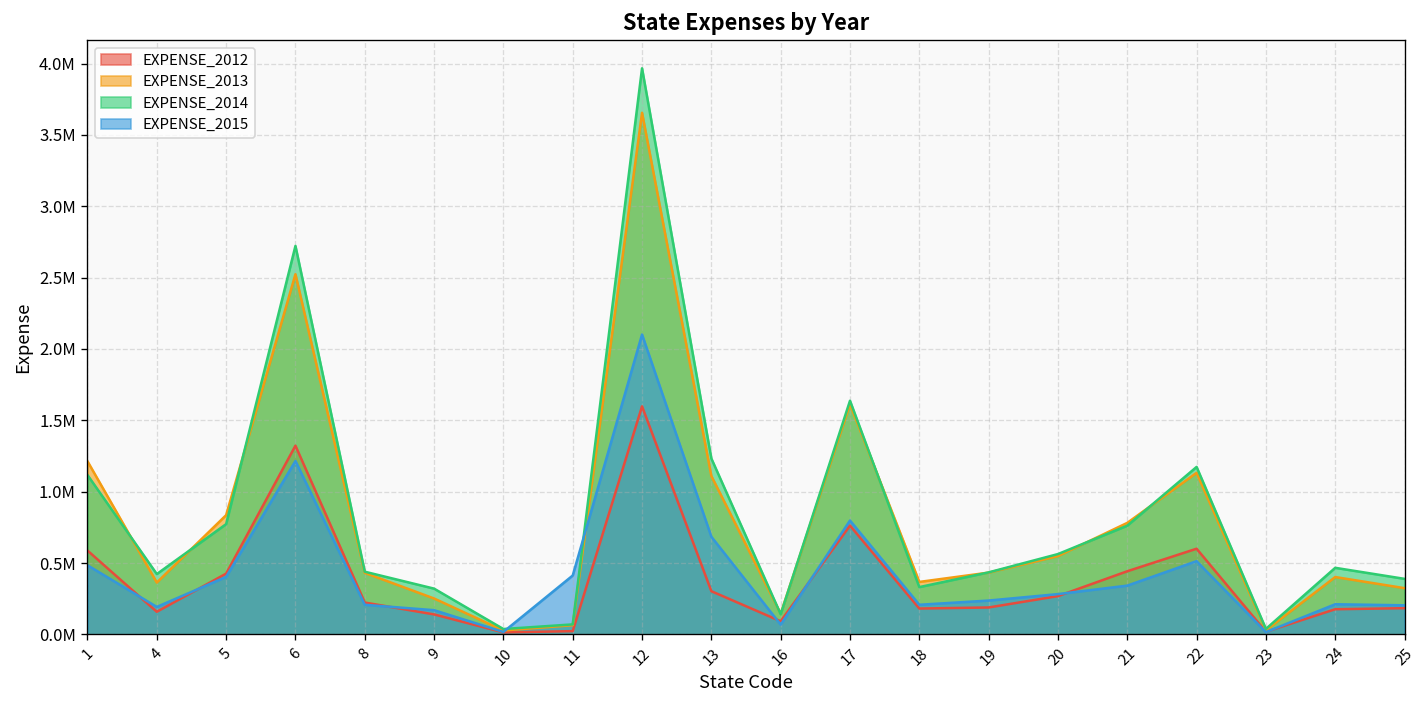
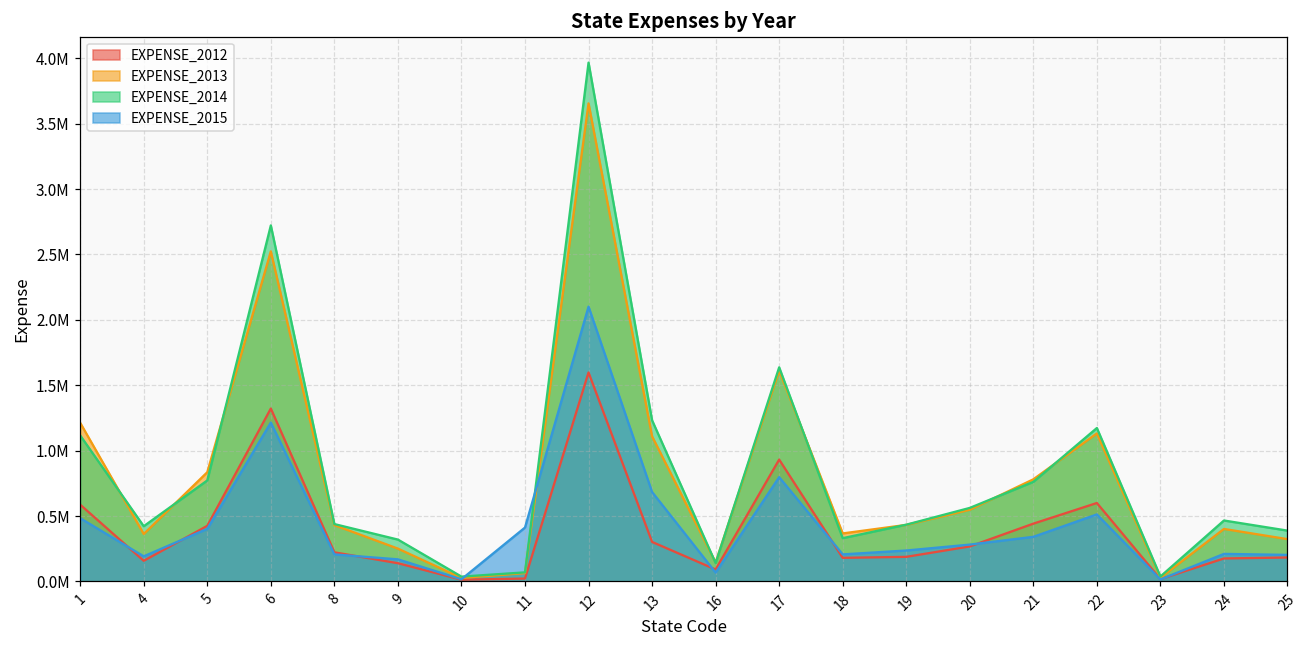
  {
    "EXPENSE_2012": {
      "1": 590000,
      "4": 160000,
      "5": 430000,
      "6": 1320000,
      "9": 140000,
      "11": 20000,
      "12": 1600000,
      "13": 300000,
      "16": 90000,
-     "17": 760000,
+     "17": 930000,
      "18": 180000,
      "19": 190000,
      "21": 440000,
      "22": 600000,
      "24": 180000
    },
    "EXPENSE_2013": {
      "1": 1210000,
      "4": 360000,
      "5": 840000,
      "6": 2520000,
      "9": 250000,
      "12": 3660000,
      "13": 1110000,
      "17": 1610000,
      "18": 370000,
      "22": 1130000,
      "24": 400000,
      "25": 320000
    },
    "EXPENSE_2014": {
      "1": 1120000,
      "4": 420000,
      "5": 770000,
      "6": 2720000,
      "9": 320000,
      "12": 3970000,
      "13": 1230000,
      "17": 1640000,
      "18": 330000,
      "22": 1170000,
      "24": 470000,
      "25": 390000
    },
    "EXPENSE_2015": {
      "1": 480000,
      "4": 190000,
      "5": 400000,
      "6": 1210000,
      "9": 170000,
      "11": 410000,
      "12": 2100000,
      "13": 680000,
      "16": 70000,
      "17": 800000,
      "18": 210000,
      "19": 240000,
      "21": 340000,
      "22": 510000,
      "24": 210000
    }
  }
